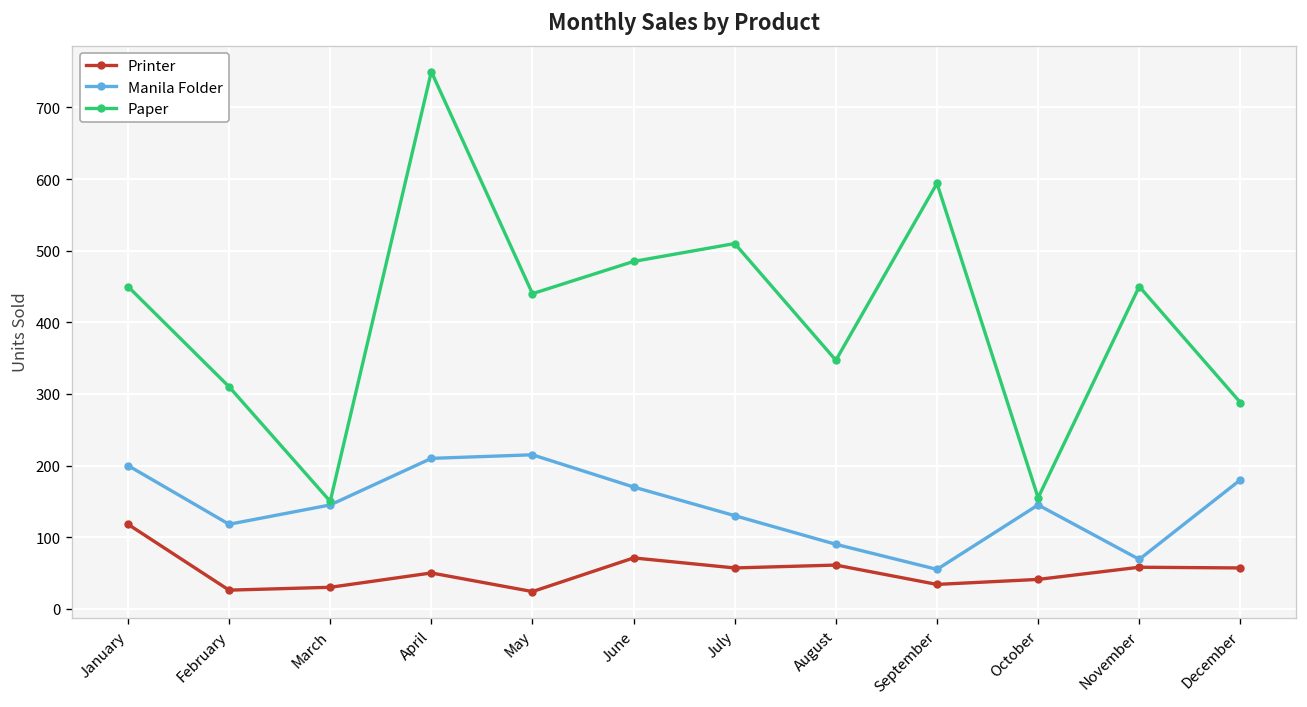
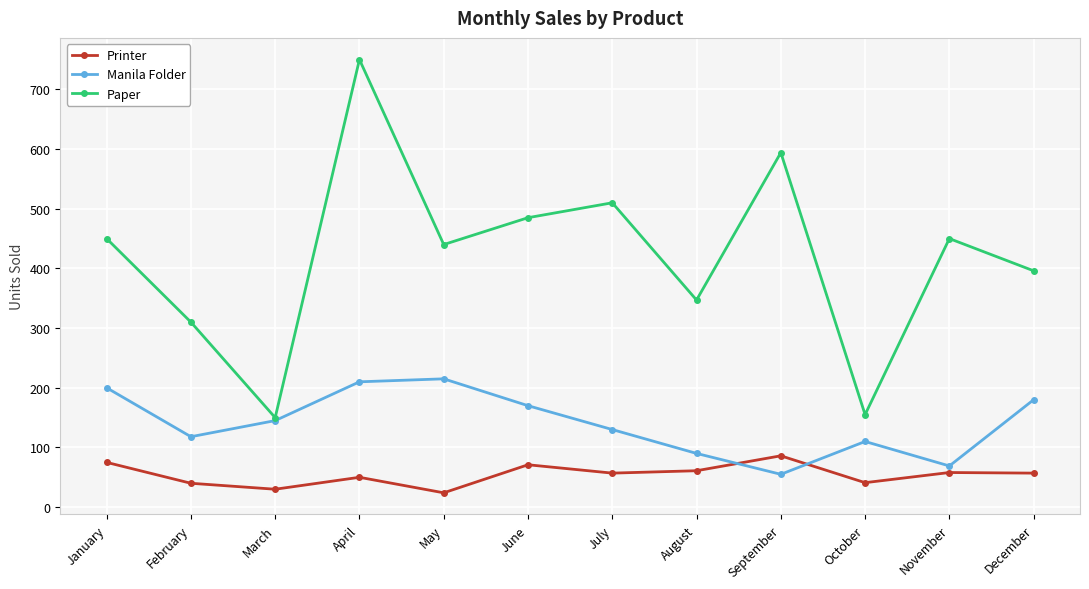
  {
    "Printer": {
-     "January": 120,
-     "February": 30,
+     "January": 80,
+     "February": 40,
      "March": 30,
      "April": 50,
      "May": 20,
      "June": 70,
      "July": 60,
      "August": 60,
-     "September": 30,
+     "September": 90,
      "October": 40,
      "November": 60,
      "December": 60
    },
    "Manila Folder": {
      "January": 200,
      "February": 120,
      "March": 150,
      "April": 210,
      "May": 220,
      "June": 170,
      "July": 130,
      "August": 90,
      "September": 60,
-     "October": 150,
+     "October": 110,
      "November": 70,
      "December": 180
    },
    "Paper": {
      "January": 450,
      "February": 310,
      "March": 150,
      "April": 750,
      "May": 440,
      "June": 490,
      "July": 510,
      "August": 350,
      "September": 590,
      "October": 160,
      "November": 450,
-     "December": 290
+     "December": 400
    }
  }
